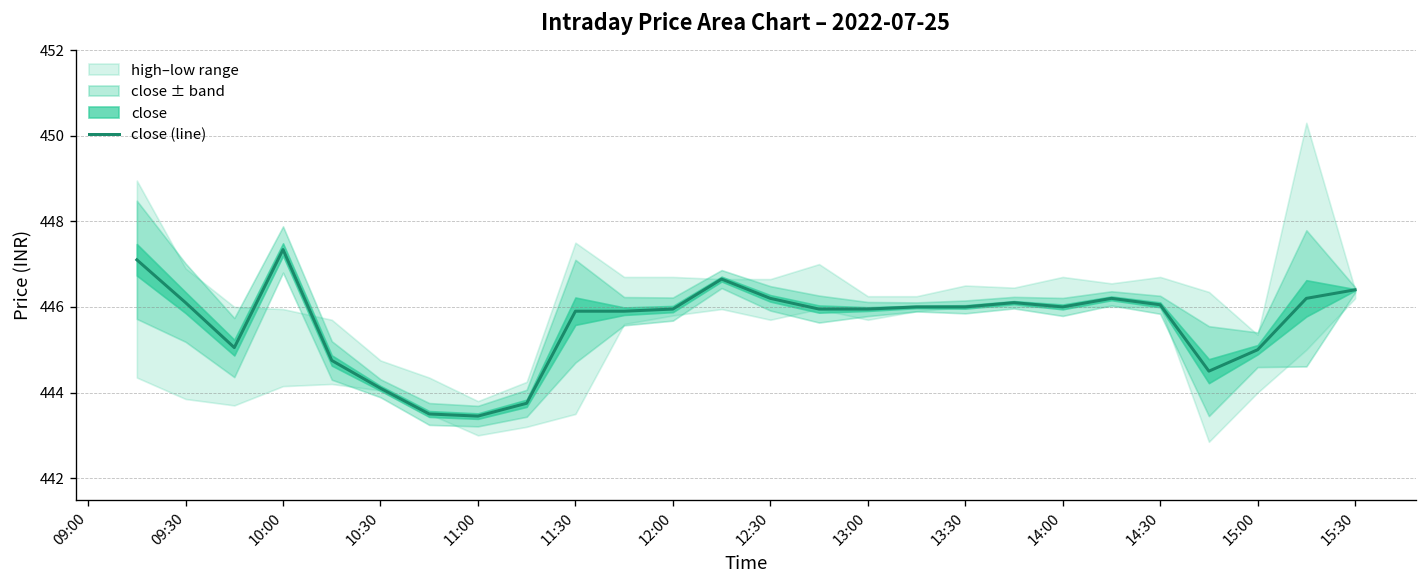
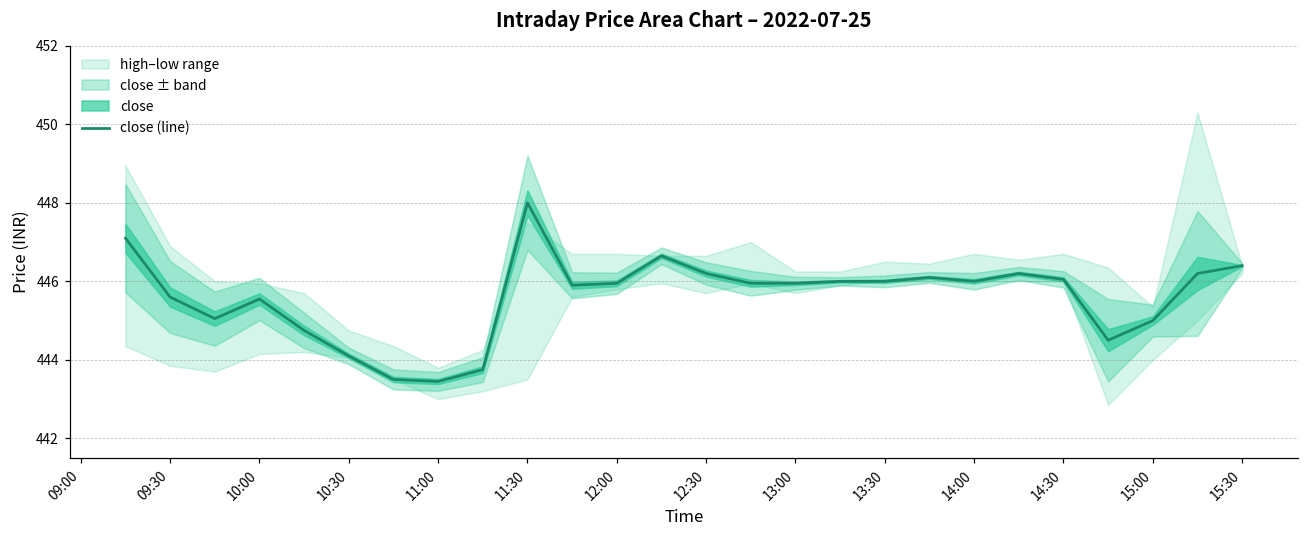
  {
    "close (line)": {
-     "09:30": 446.1,
-     "10:00": 447.3,
-     "11:30": 445.9,
+     "09:30": 445.6,
+     "10:00": 445.6,
+     "11:30": 448.0,
      "12:00": 446.0,
      "12:30": 446.2,
      "15:00": 445.0
    }
  }
